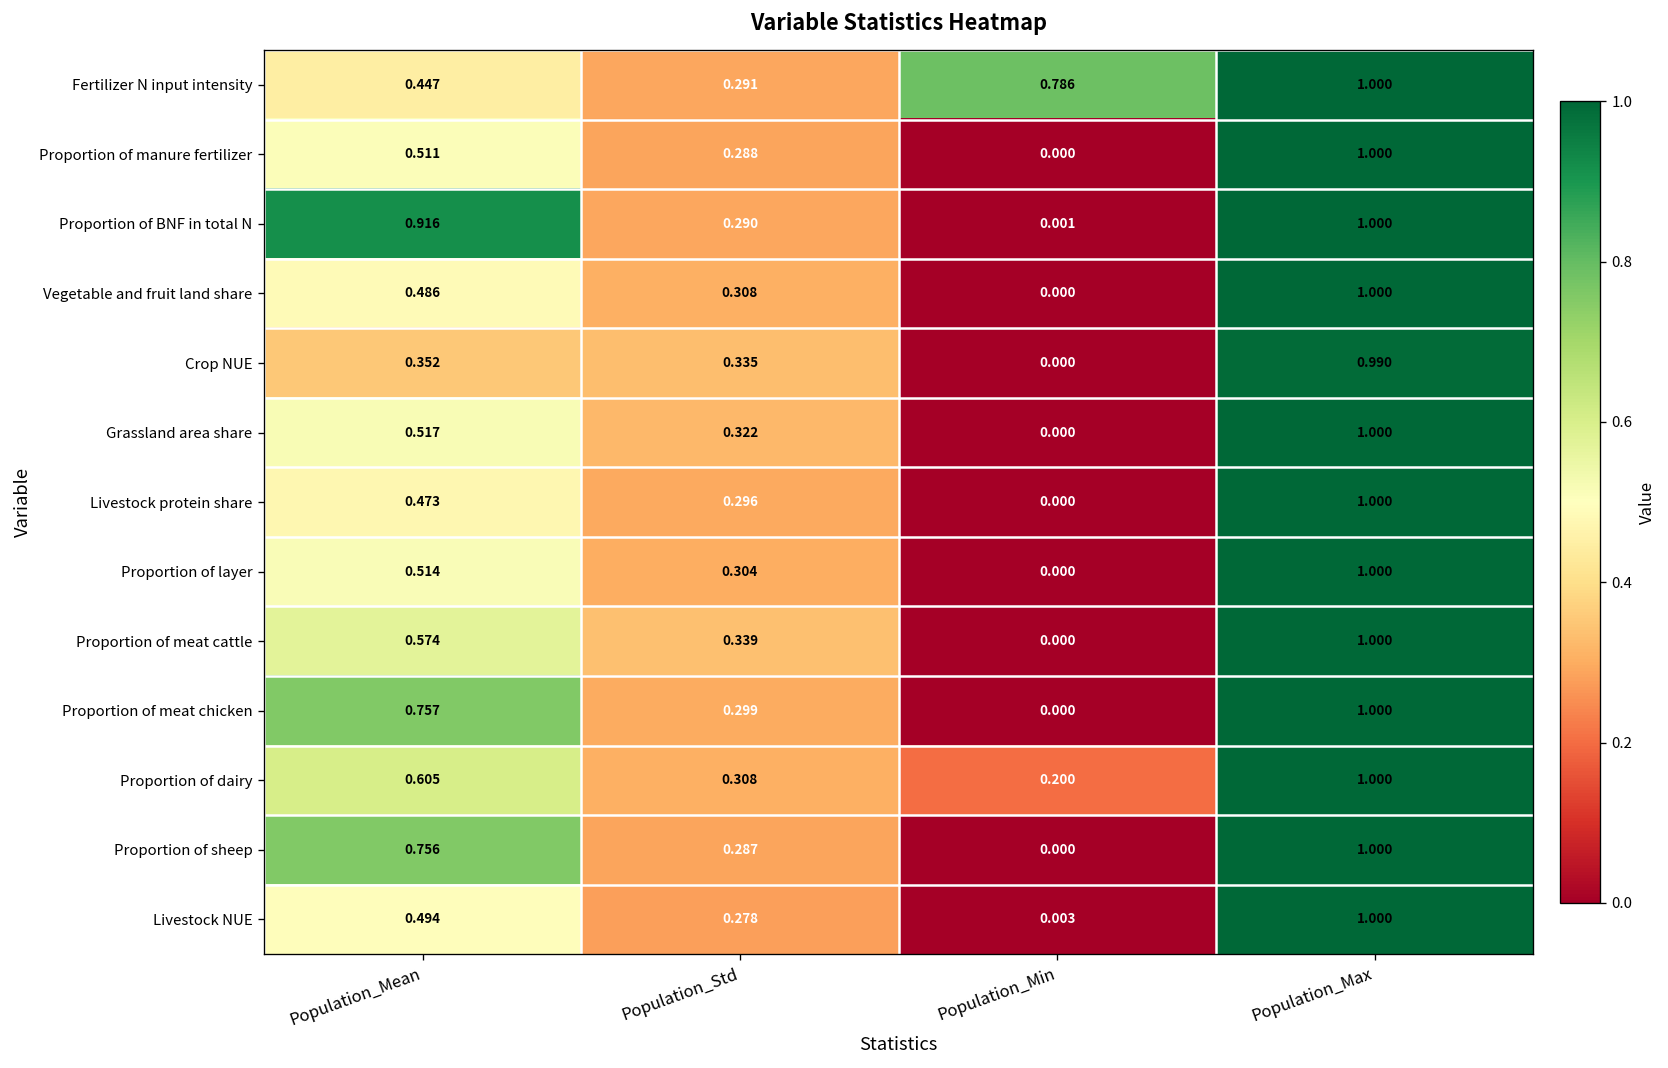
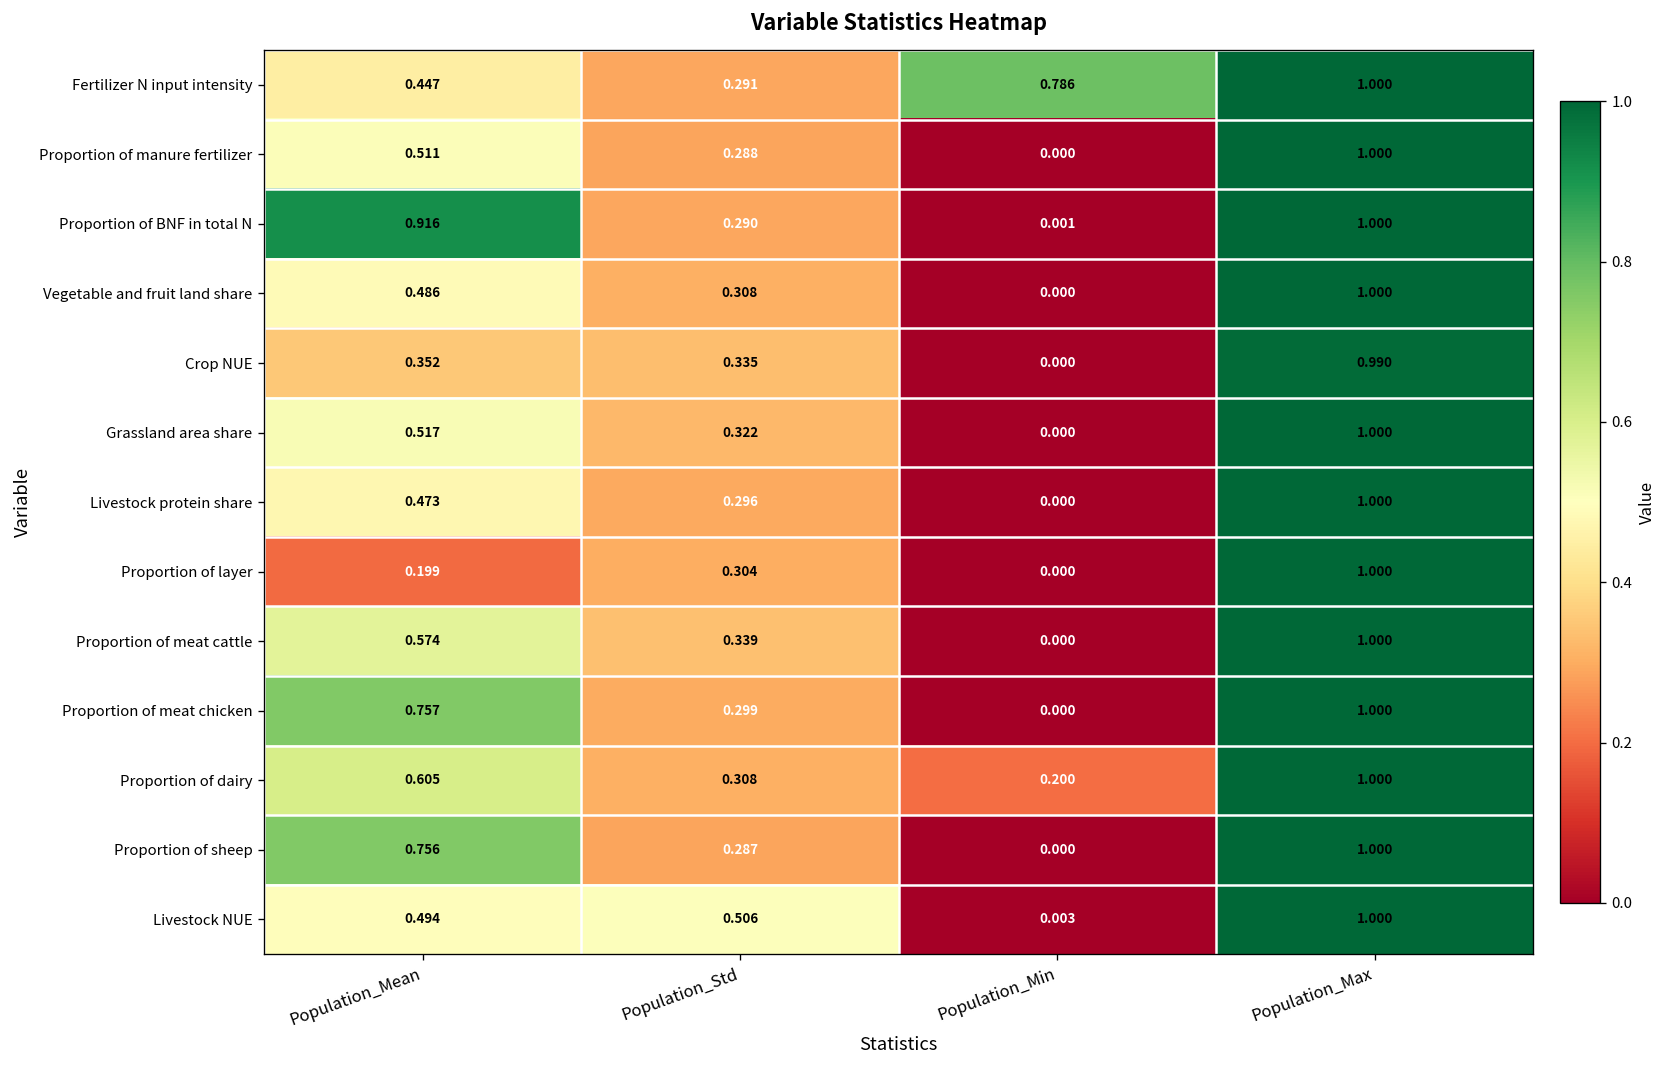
  {
    "Fertilizer N input intensity": {
      "Population_Mean": 0.447,
      "Population_Std": 0.291,
      "Population_Min": 0.786,
      "Population_Max": 1.000
    },
    "Proportion of manure fertilizer": {
      "Population_Mean": 0.511,
      "Population_Std": 0.288,
      "Population_Min": 0.000,
      "Population_Max": 1.000
    },
    "Proportion of BNF in total N": {
      "Population_Mean": 0.916,
      "Population_Std": 0.290,
      "Population_Min": 0.001,
      "Population_Max": 1.000
    },
    "Vegetable and fruit land share": {
      "Population_Mean": 0.486,
      "Population_Std": 0.308,
      "Population_Min": 0.000,
      "Population_Max": 1.000
    },
    "Crop NUE": {
      "Population_Mean": 0.352,
      "Population_Std": 0.335,
      "Population_Min": 0.000,
      "Population_Max": 0.990
    },
    "Grassland area share": {
      "Population_Mean": 0.517,
      "Population_Std": 0.322,
      "Population_Min": 0.000,
      "Population_Max": 1.000
    },
    "Livestock protein share": {
      "Population_Mean": 0.473,
      "Population_Std": 0.296,
      "Population_Min": 0.000,
      "Population_Max": 1.000
    },
    "Proportion of layer": {
-     "Population_Mean": 0.514,
+     "Population_Mean": 0.199,
      "Population_Std": 0.304,
      "Population_Min": 0.000,
      "Population_Max": 1.000
    },
    "Proportion of meat cattle": {
      "Population_Mean": 0.574,
      "Population_Std": 0.339,
      "Population_Min": 0.000,
      "Population_Max": 1.000
    },
    "Proportion of meat chicken": {
      "Population_Mean": 0.757,
      "Population_Std": 0.299,
      "Population_Min": 0.000,
      "Population_Max": 1.000
    },
    "Proportion of dairy": {
      "Population_Mean": 0.605,
      "Population_Std": 0.308,
      "Population_Min": 0.200,
      "Population_Max": 1.000
    },
    "Proportion of sheep": {
      "Population_Mean": 0.756,
      "Population_Std": 0.287,
      "Population_Min": 0.000,
      "Population_Max": 1.000
    },
    "Livestock NUE": {
      "Population_Mean": 0.494,
-     "Population_Std": 0.278,
+     "Population_Std": 0.506,
      "Population_Min": 0.003,
      "Population_Max": 1.000
    }
  }
